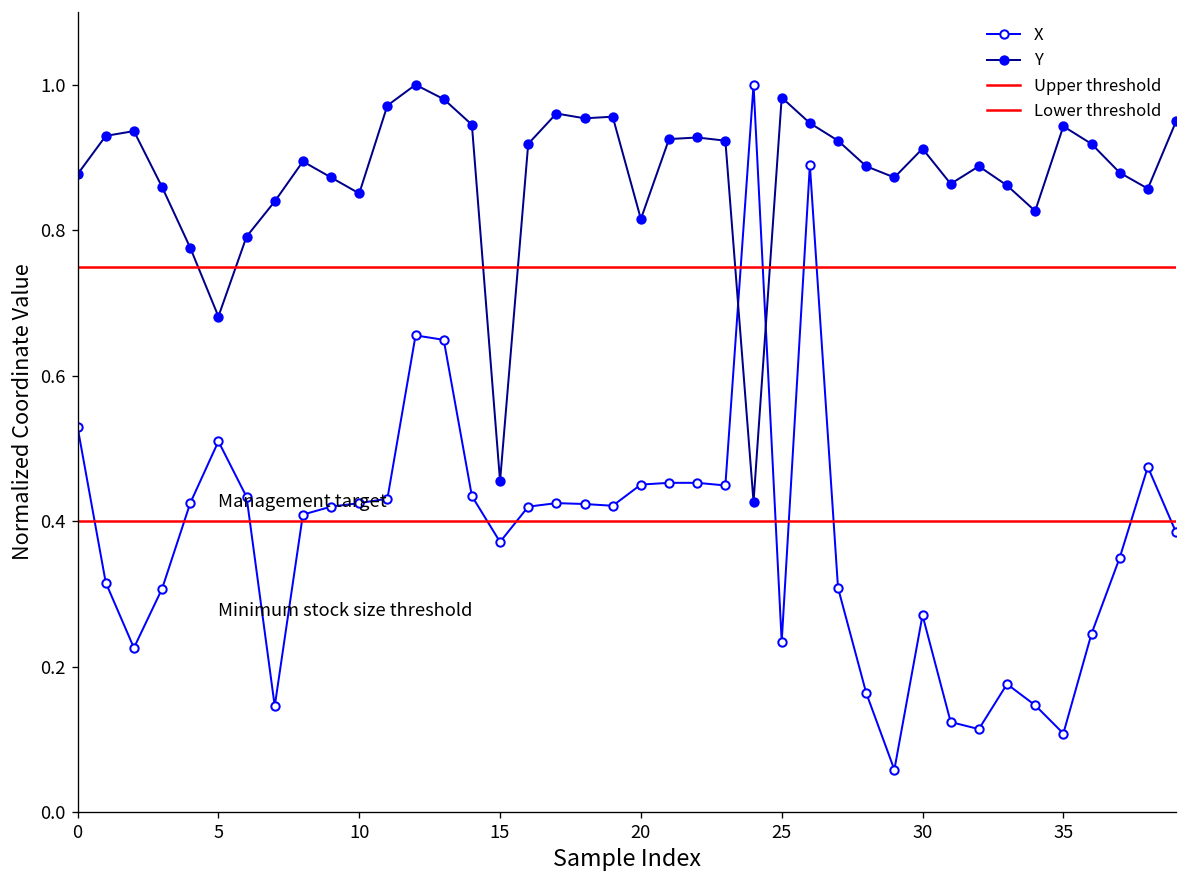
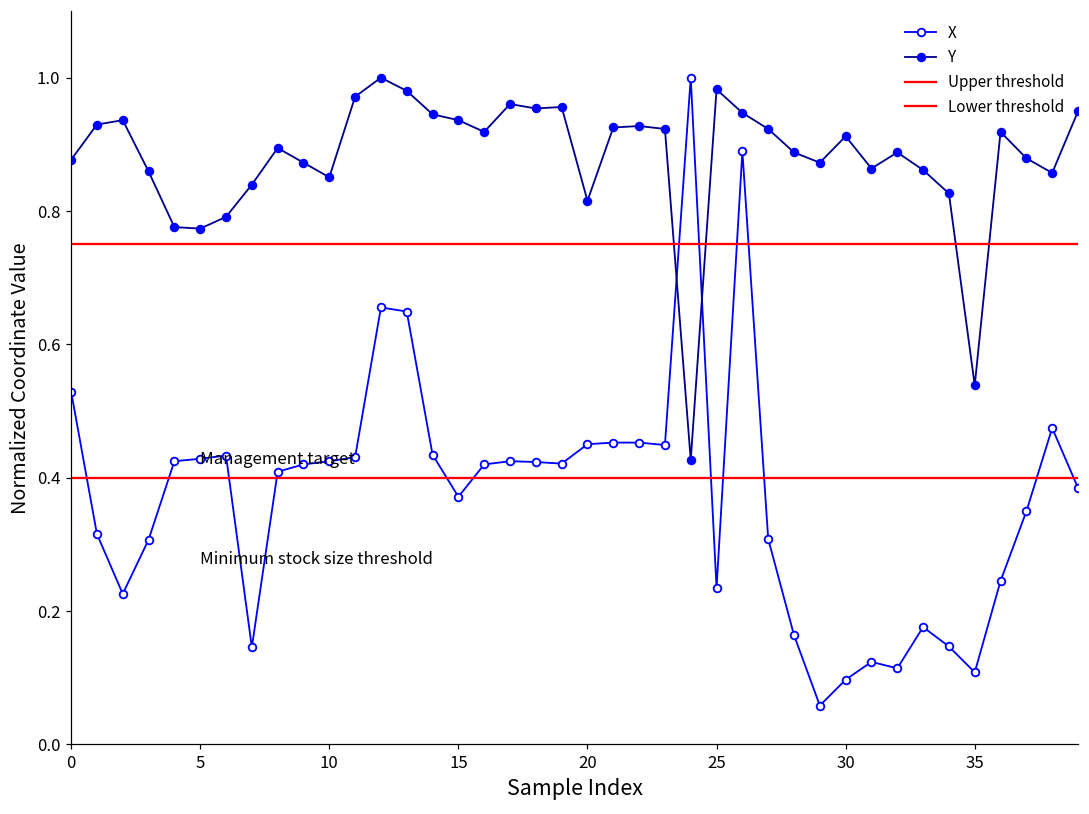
  {
    "X": {
      "0": 0.53,
-     "5": 0.51,
+     "5": 0.43,
      "10": 0.42,
      "15": 0.37,
      "20": 0.45,
      "25": 0.23,
-     "30": 0.27,
+     "30": 0.10,
      "35": 0.11
    },
    "Y": {
      "0": 0.88,
-     "5": 0.68,
+     "5": 0.77,
      "10": 0.85,
-     "15": 0.45,
+     "15": 0.94,
      "20": 0.82,
      "25": 0.98,
      "30": 0.91,
-     "35": 0.94
+     "35": 0.54
    }
  }
